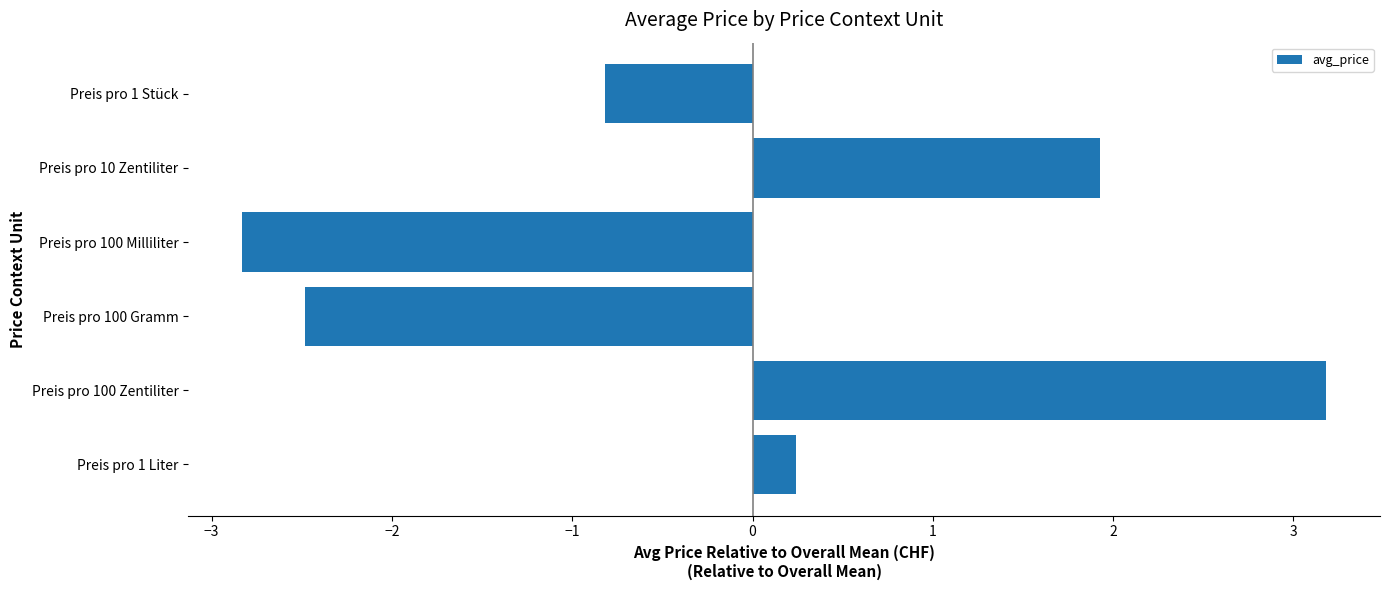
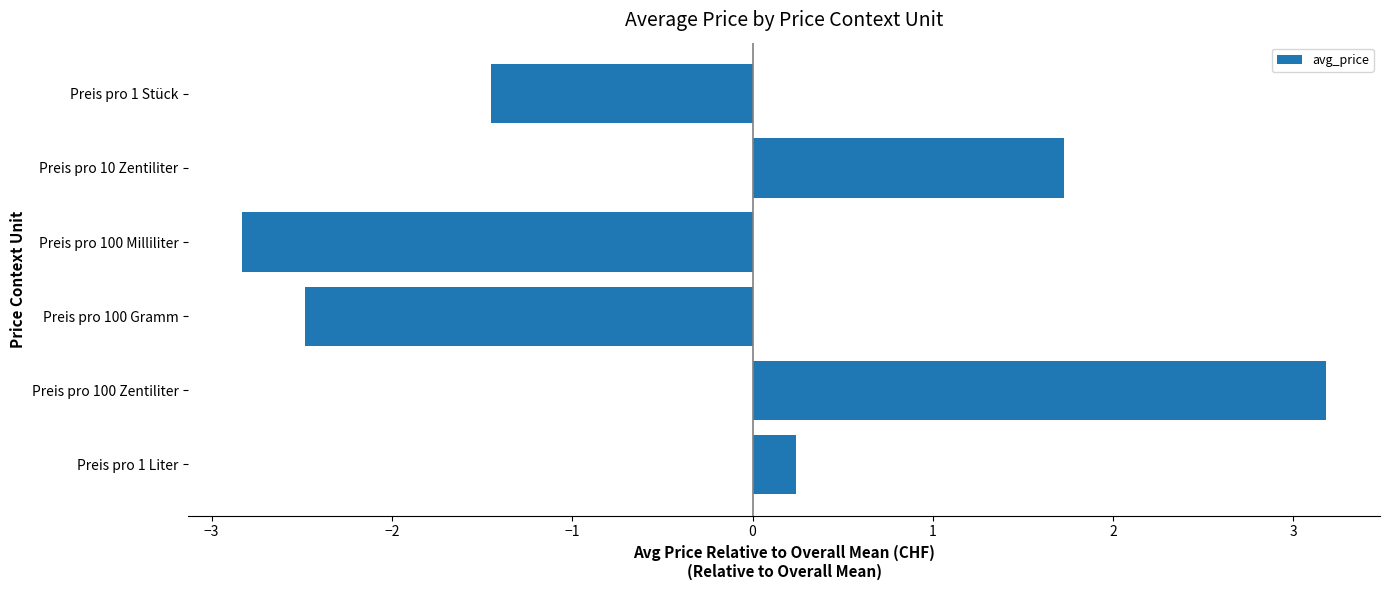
  {
-   "Preis pro 1 Stück": -0.82,
-   "Preis pro 10 Zentiliter": 1.93,
+   "Preis pro 1 Stück": -1.45,
+   "Preis pro 10 Zentiliter": 1.73,
    "Preis pro 100 Milliliter": -2.83,
    "Preis pro 100 Gramm": -2.48,
    "Preis pro 100 Zentiliter": 3.18,
    "Preis pro 1 Liter": 0.24
  }
